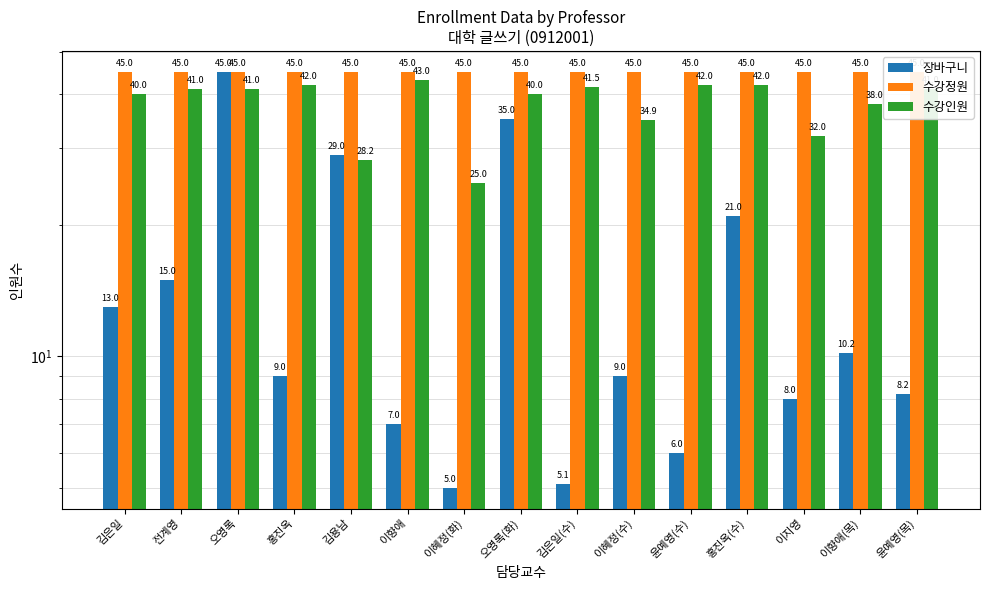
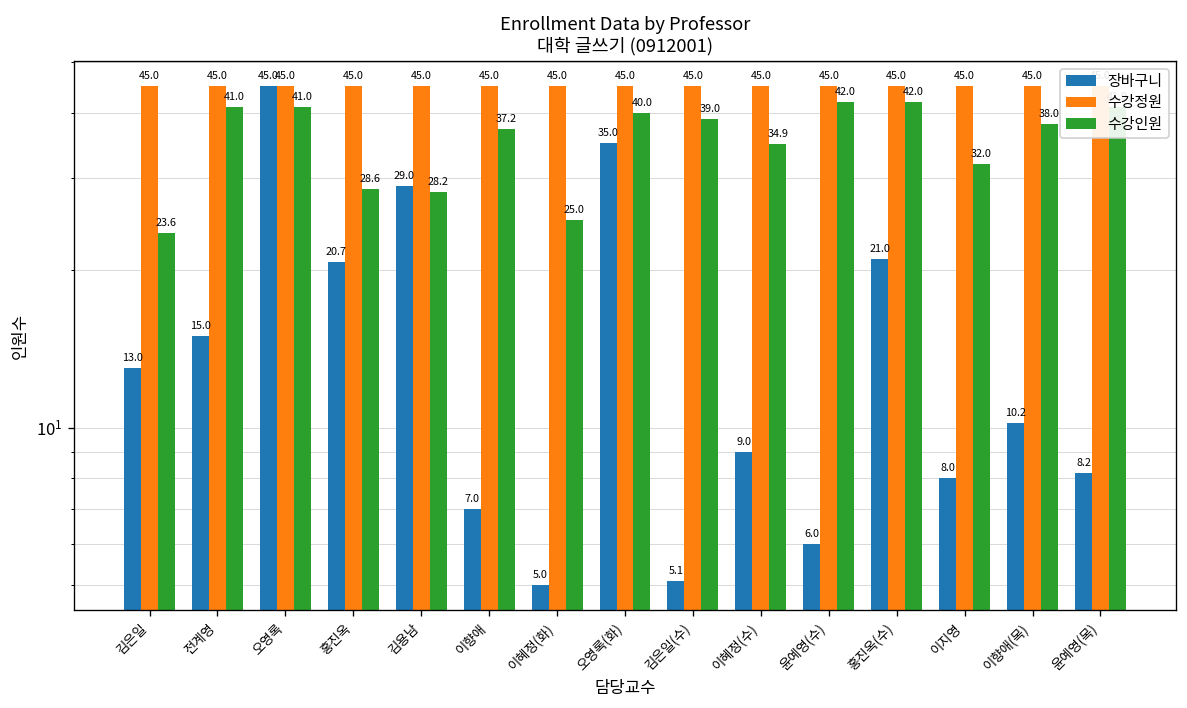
  {
    "장바구니": {
      "김은일": 13.0,
      "전계영": 15.0,
-     "홍진옥": 9.0,
+     "홍진옥": 20.7,
      "김용남": 29.0,
      "이향애": 7.0,
      "이혜정(화)": 5.0,
      "오영록(화)": 35.0,
      "김은일(수)": 5.1,
      "이혜정(수)": 9.0,
      "윤예영(수)": 6.0,
      "홍진옥(수)": 21.0,
      "이지영": 8.0,
      "이향애(목)": 10.2,
      "윤예영(목)": 8.2
    },
    "수강정원": {
      "김은일": 45.0,
      "전계영": 45.0,
      "홍진옥": 45.0,
      "김용남": 45.0,
      "이향애": 45.0,
      "이혜정(화)": 45.0,
      "오영록(화)": 45.0,
      "김은일(수)": 45.0,
      "이혜정(수)": 45.0,
      "윤예영(수)": 45.0,
      "홍진옥(수)": 45.0,
      "이지영": 45.0,
      "이향애(목)": 45.0
    },
    "수강인원": {
-     "김은일": 40.0,
+     "김은일": 23.6,
      "전계영": 41.0,
      "오영록": 41.0,
-     "홍진옥": 42.0,
+     "홍진옥": 28.6,
      "김용남": 28.2,
-     "이향애": 43.0,
+     "이향애": 37.2,
      "이혜정(화)": 25.0,
      "오영록(화)": 40.0,
-     "김은일(수)": 41.5,
+     "김은일(수)": 39.0,
      "이혜정(수)": 34.9,
      "윤예영(수)": 42.0,
      "홍진옥(수)": 42.0,
      "이지영": 32.0
    }
  }
